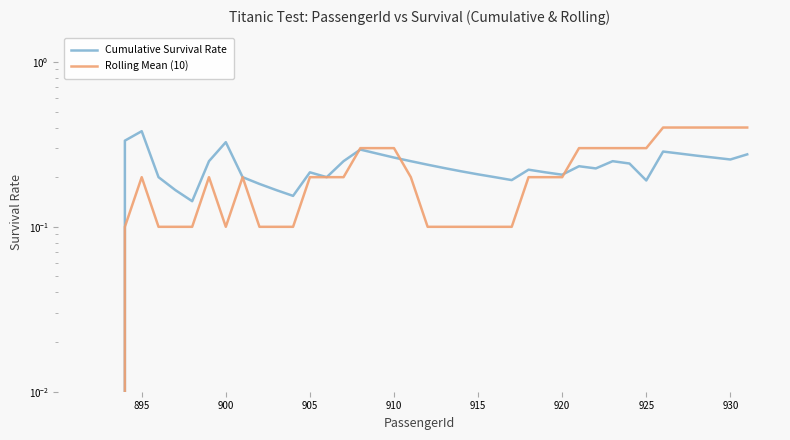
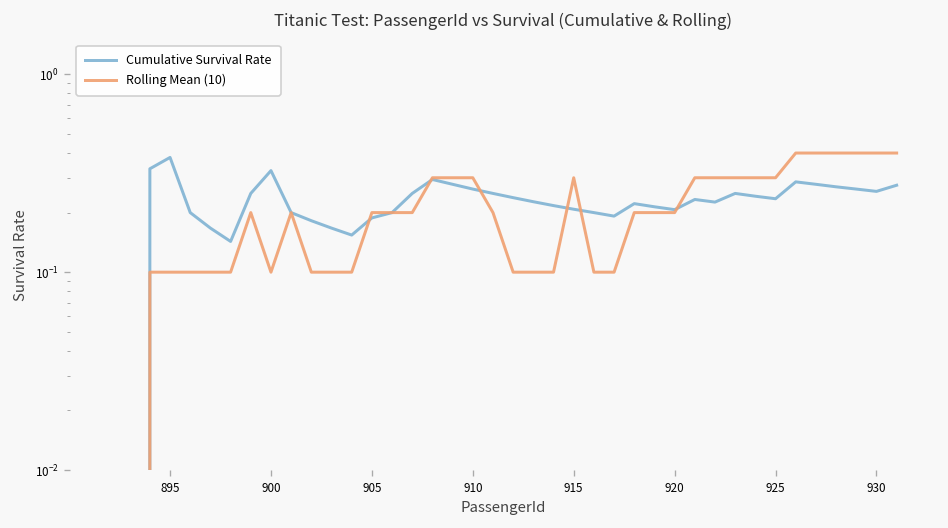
  {
    "Cumulative Survival Rate": {
      "895": 0.38,
      "900": 0.33,
-     "905": 0.21,
+     "905": 0.19,
      "910": 0.26,
      "915": 0.21,
-     "925": 0.19,
+     "925": 0.24,
      "930": 0.26
    },
    "Rolling Mean (10)": {
-     "895": 0.2,
+     "895": 0.1,
      "900": 0.1,
      "905": 0.2,
      "910": 0.3,
-     "915": 0.1,
+     "915": 0.3,
      "925": 0.3,
      "930": 0.4
    }
  }
